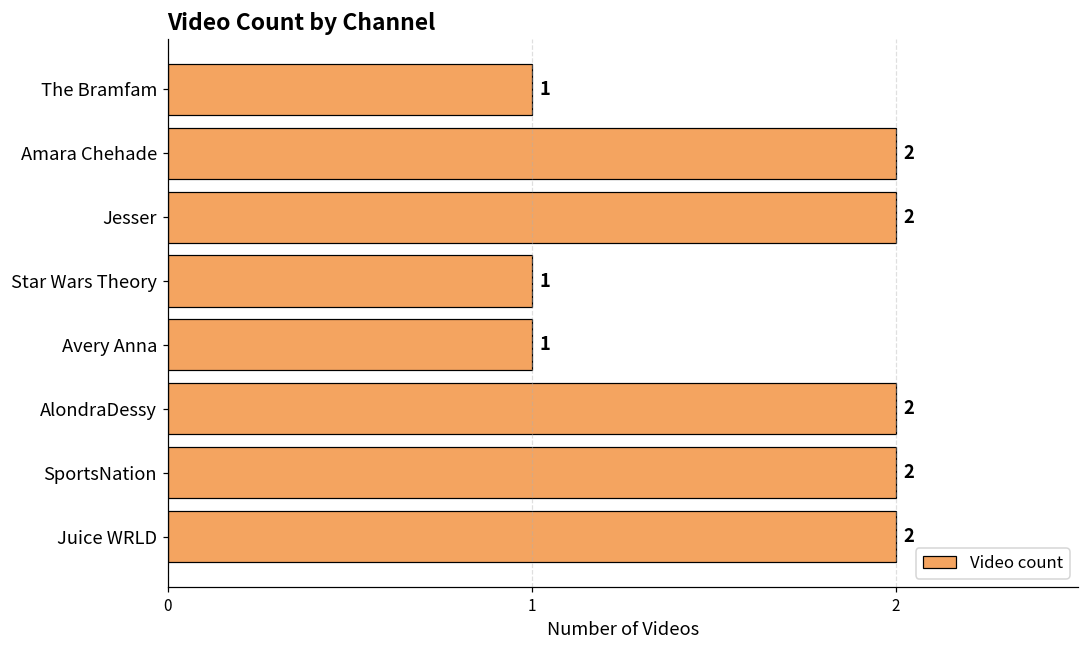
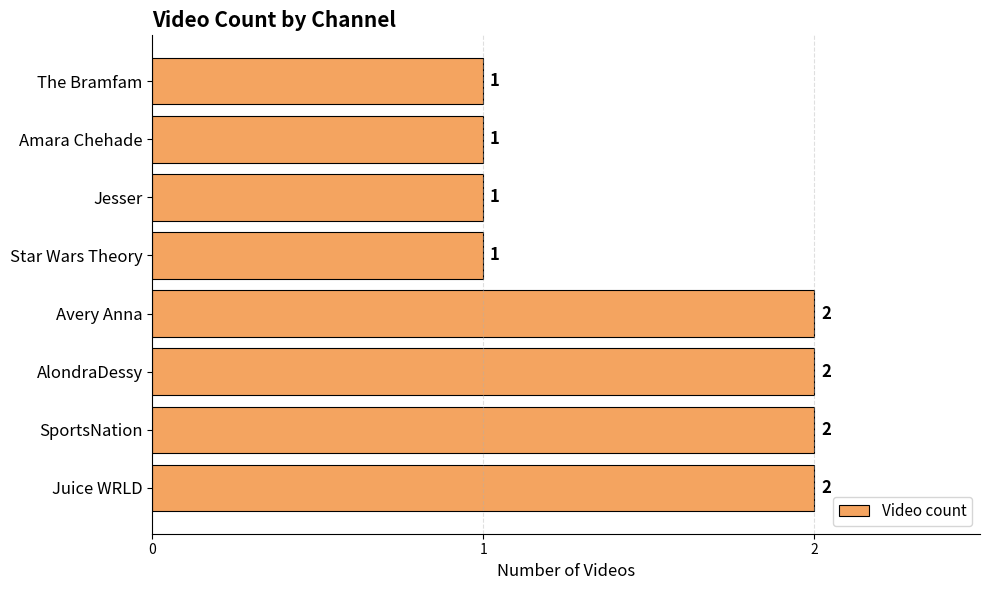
  {
    "The Bramfam": 1,
-   "Amara Chehade": 2,
-   "Jesser": 2,
+   "Amara Chehade": 1,
+   "Jesser": 1,
    "Star Wars Theory": 1,
-   "Avery Anna": 1,
+   "Avery Anna": 2,
    "AlondraDessy": 2,
    "SportsNation": 2,
    "Juice WRLD": 2
  }
